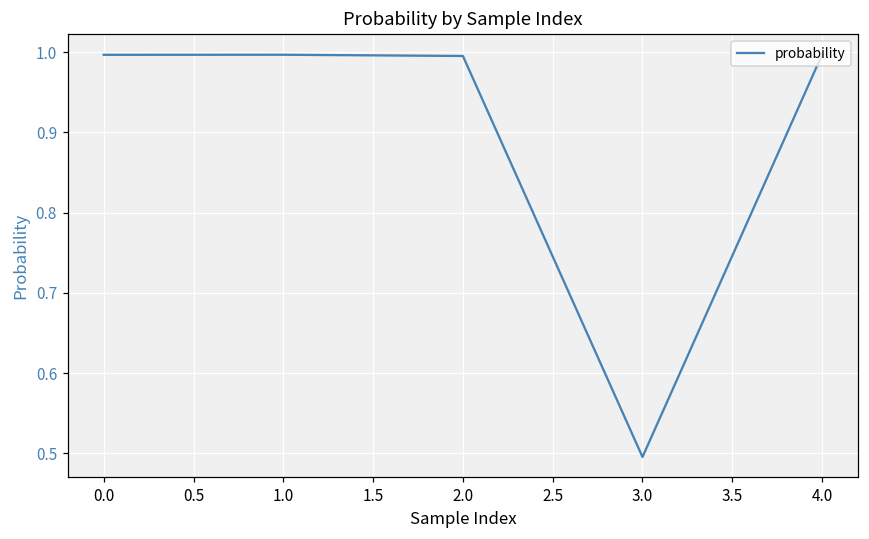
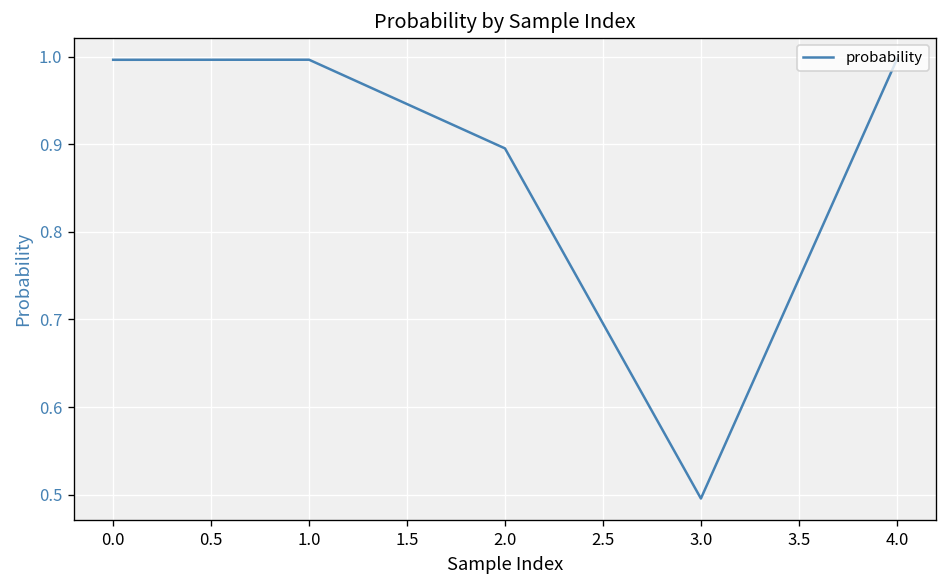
  {
    "0.0": 1.00,
    "1.0": 1.00,
-   "2.0": 1.00,
+   "2.0": 0.90,
    "3.0": 0.50
  }
